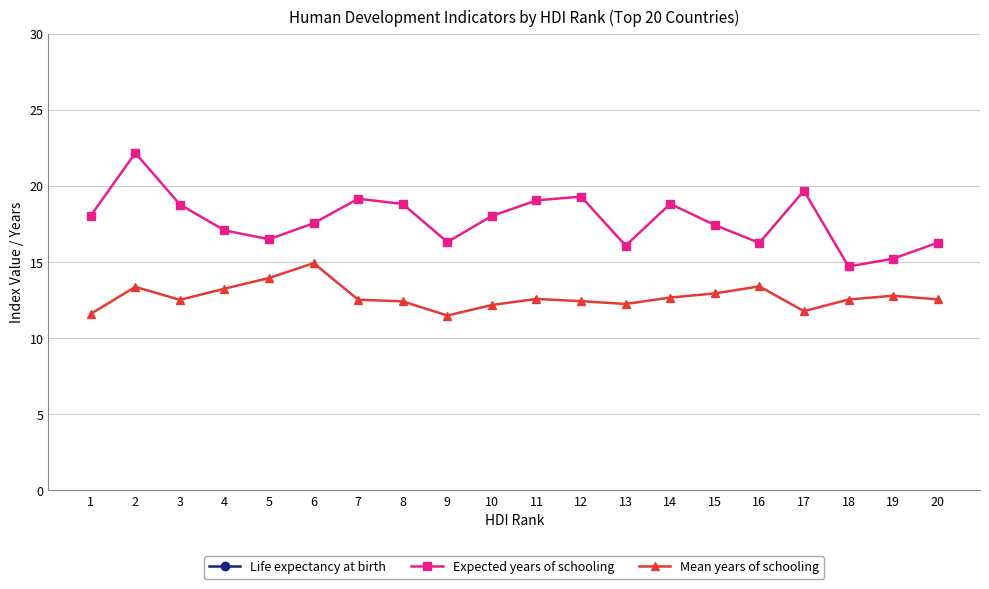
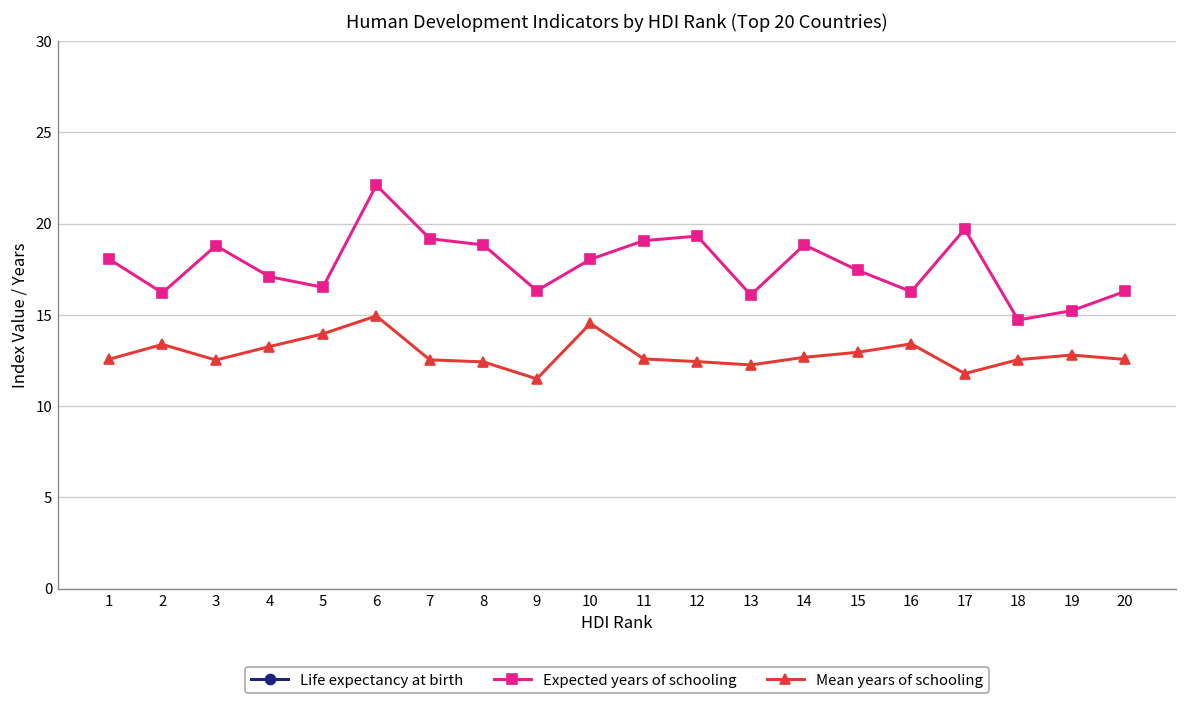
  {
    "Expected years of schooling": {
      "1": 18.1,
-     "2": 22.2,
+     "2": 16.2,
      "3": 18.8,
      "4": 17.1,
      "5": 16.5,
-     "6": 17.6,
+     "6": 22.1,
      "7": 19.2,
      "8": 18.8,
      "9": 16.3,
      "10": 18.0,
      "11": 19.1,
      "12": 19.3,
      "13": 16.1,
      "14": 18.8,
      "15": 17.4,
      "16": 16.3,
      "17": 19.7,
      "18": 14.7,
      "19": 15.2,
      "20": 16.3
    },
    "Mean years of schooling": {
-     "1": 11.6,
+     "1": 12.6,
      "2": 13.4,
      "3": 12.5,
      "4": 13.3,
      "5": 14.0,
      "6": 14.9,
      "7": 12.5,
      "8": 12.4,
      "9": 11.5,
-     "10": 12.2,
+     "10": 14.5,
      "11": 12.6,
      "12": 12.4,
      "13": 12.3,
      "14": 12.7,
      "15": 13.0,
      "16": 13.4,
      "17": 11.8,
      "18": 12.5,
      "19": 12.8,
      "20": 12.6
    }
  }
